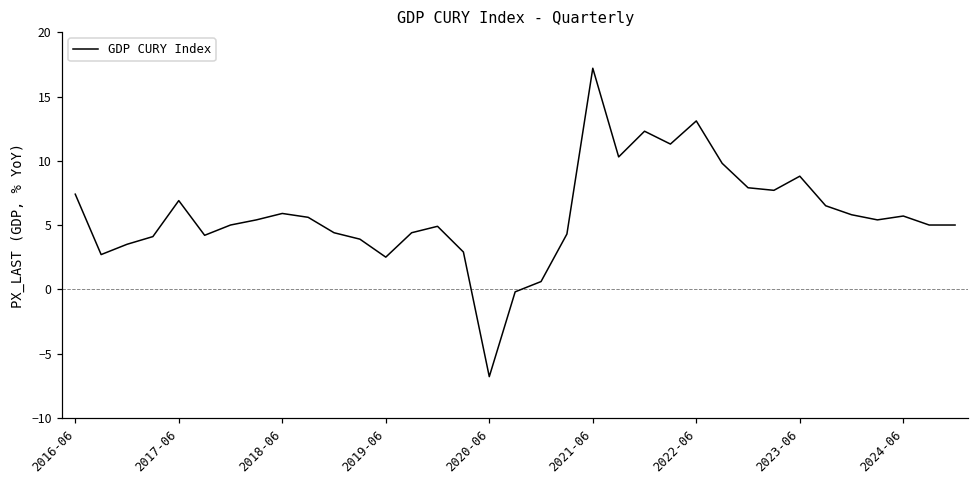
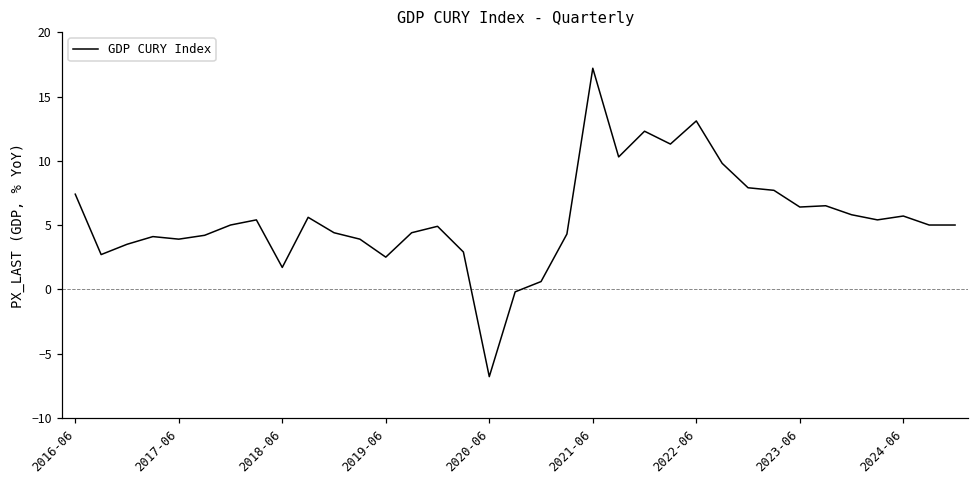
  {
    "2016-06": 7.4,
-   "2017-06": 6.9,
-   "2018-06": 5.9,
+   "2017-06": 3.9,
+   "2018-06": 1.7,
    "2019-06": 2.5,
    "2020-06": -6.8,
    "2021-06": 17.2,
    "2022-06": 13.1,
-   "2023-06": 8.8,
+   "2023-06": 6.4,
    "2024-06": 5.7
  }
